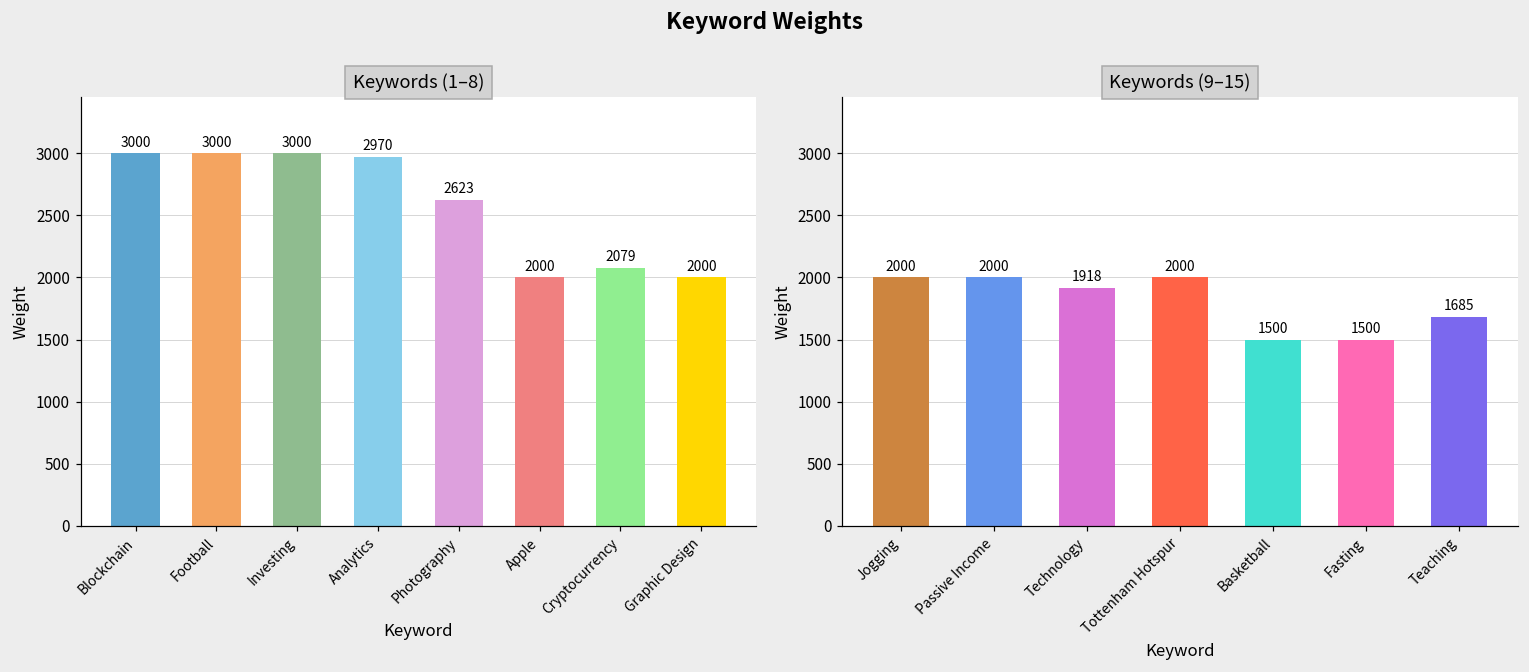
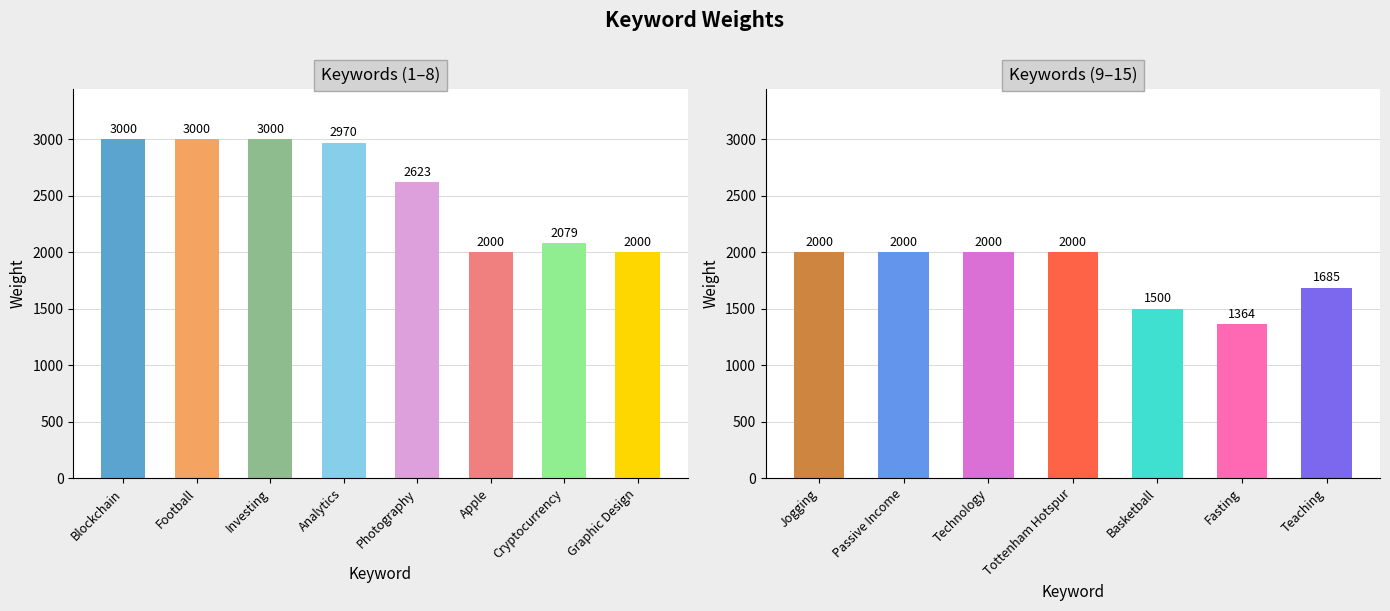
  {
    "Keywords (1–8)": {
      "Blockchain": 3000,
      "Football": 3000,
      "Investing": 3000,
      "Analytics": 2970,
      "Photography": 2623,
      "Apple": 2000,
      "Cryptocurrency": 2079,
      "Graphic Design": 2000
    },
    "Keywords (9–15)": {
      "Jogging": 2000,
      "Passive Income": 2000,
-     "Technology": 1918,
+     "Technology": 2000,
      "Tottenham Hotspur": 2000,
      "Basketball": 1500,
-     "Fasting": 1500,
+     "Fasting": 1364,
      "Teaching": 1685
    }
  }
